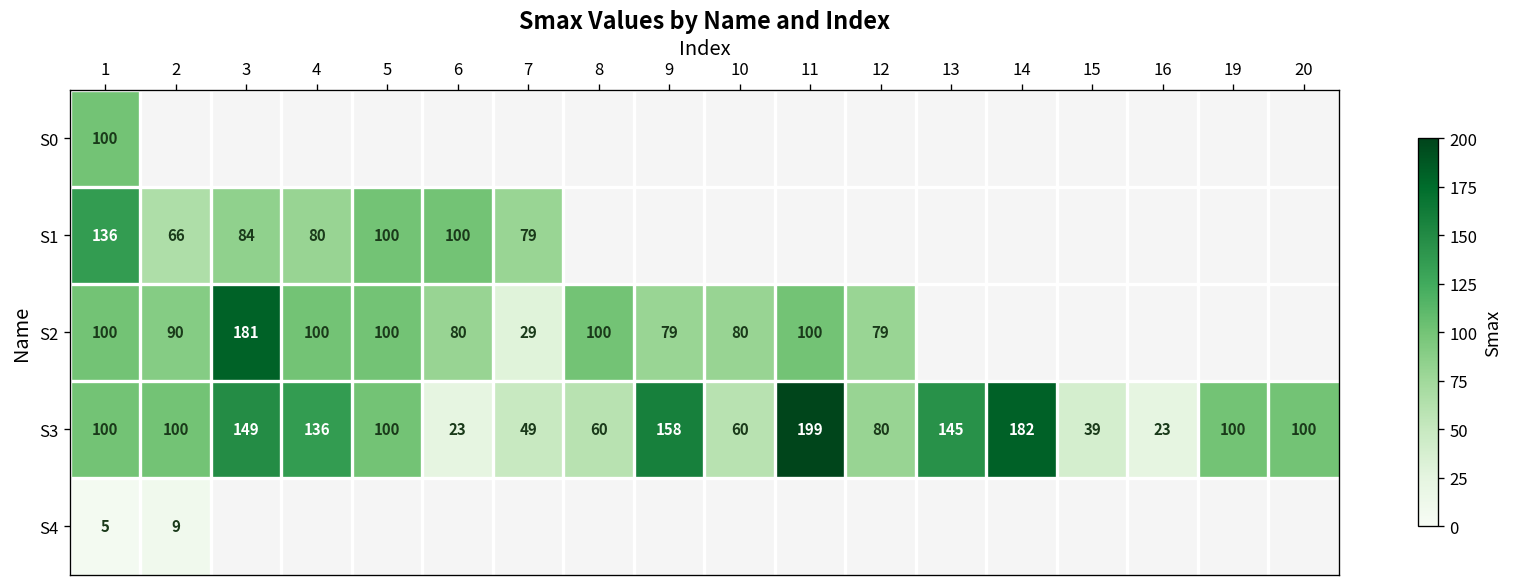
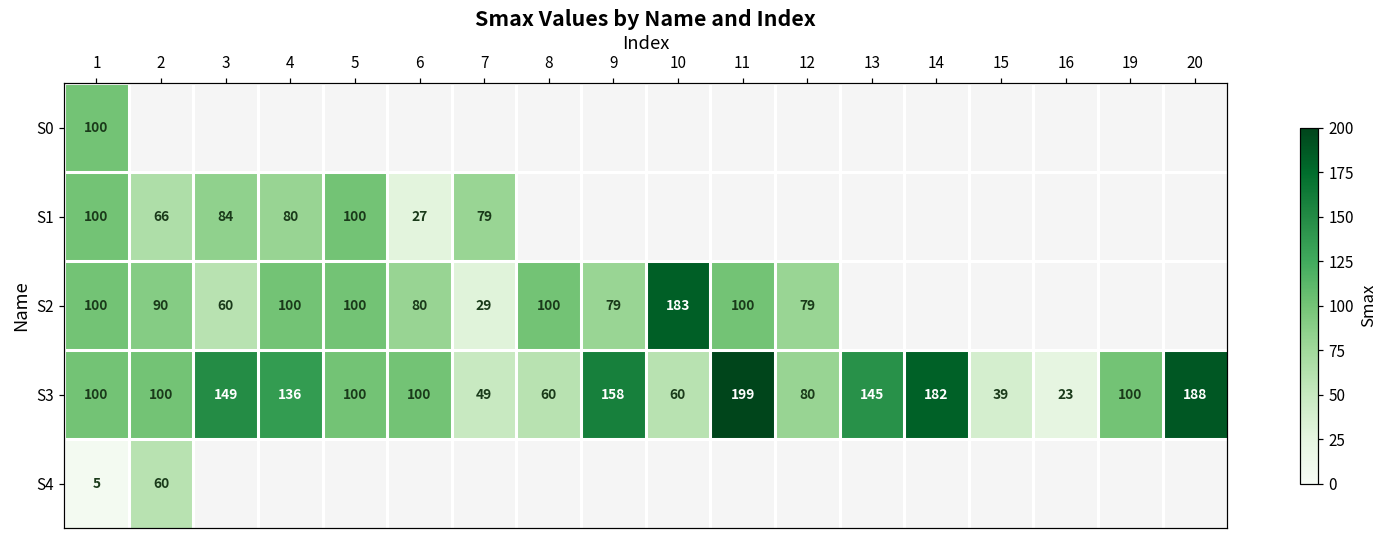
  {
    "S0": {
      "1": 100
    },
    "S1": {
-     "1": 136,
+     "1": 100,
      "2": 66,
      "3": 84,
      "4": 80,
      "5": 100,
-     "6": 100,
+     "6": 27,
      "7": 79
    },
    "S2": {
      "1": 100,
      "2": 90,
-     "3": 181,
+     "3": 60,
      "4": 100,
      "5": 100,
      "6": 80,
      "7": 29,
      "8": 100,
      "9": 79,
-     "10": 80,
+     "10": 183,
      "11": 100,
      "12": 79
    },
    "S3": {
      "1": 100,
      "2": 100,
      "3": 149,
      "4": 136,
      "5": 100,
-     "6": 23,
+     "6": 100,
      "7": 49,
      "8": 60,
      "9": 158,
      "10": 60,
      "11": 199,
      "12": 80,
      "13": 145,
      "14": 182,
      "15": 39,
      "16": 23,
      "19": 100,
-     "20": 100
+     "20": 188
    },
    "S4": {
      "1": 5,
-     "2": 9
+     "2": 60
    }
  }
